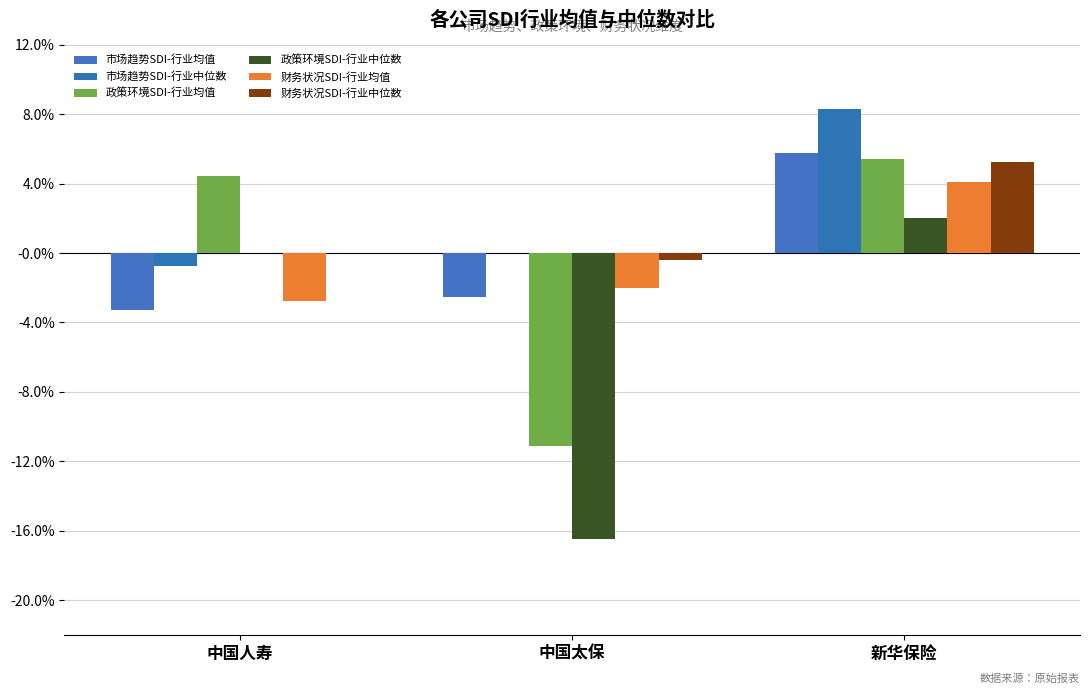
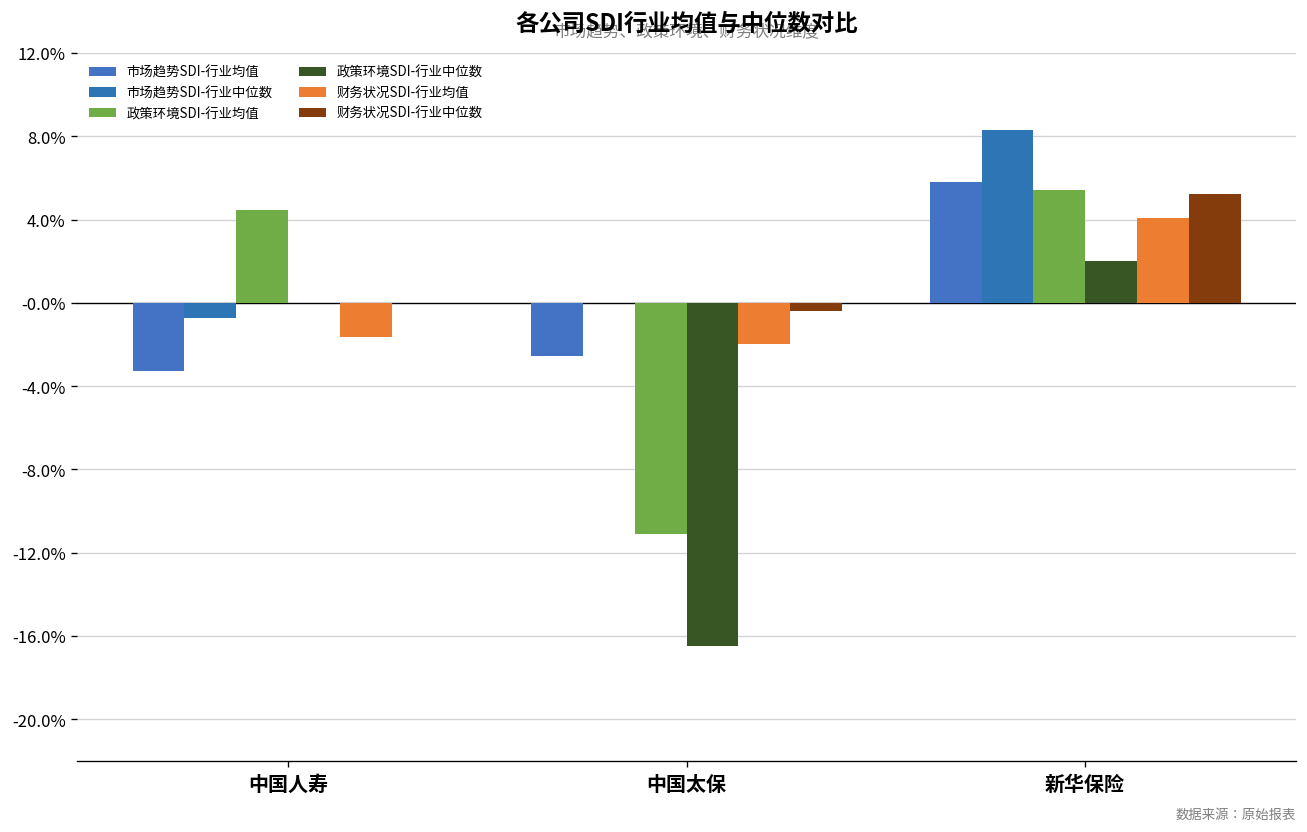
  {
    "政策环境SDI-行业均值": {
      "中国人寿": "4.5%",
      "中国太保": "-11.1%",
      "新华保险": "5.4%"
    },
    "政策环境SDI-行业中位数": {
      "中国人寿": "0.0%",
      "中国太保": "-16.5%",
      "新华保险": "2.0%"
    },
    "财务状况SDI-行业均值": {
-     "中国人寿": "-2.7%",
+     "中国人寿": "-1.6%",
      "中国太保": "-2.0%",
      "新华保险": "4.1%"
    },
    "财务状况SDI-行业中位数": {
      "中国人寿": "0.0%",
      "中国太保": "-0.4%",
      "新华保险": "5.2%"
    }
  }
